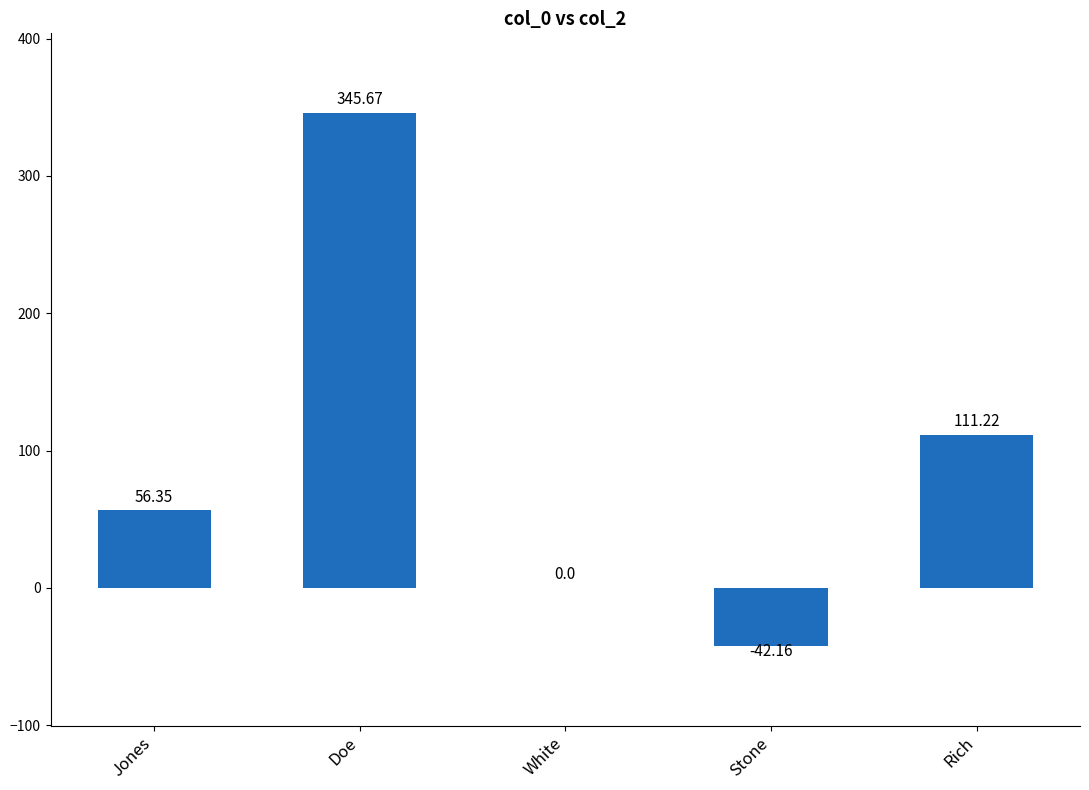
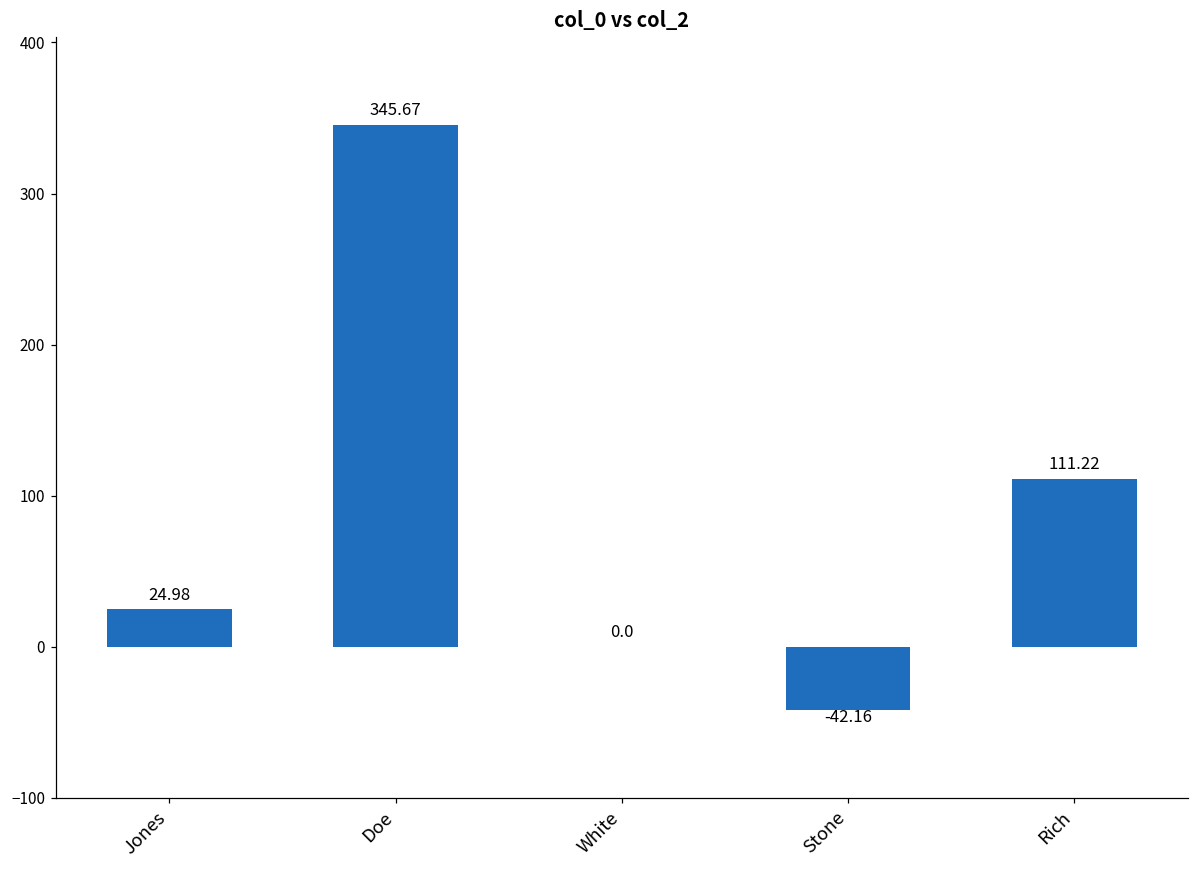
  {
-   "Jones": 56.35,
+   "Jones": 24.98,
    "Doe": 345.67,
    "White": 0.0,
    "Stone": -42.16,
    "Rich": 111.22
  }
